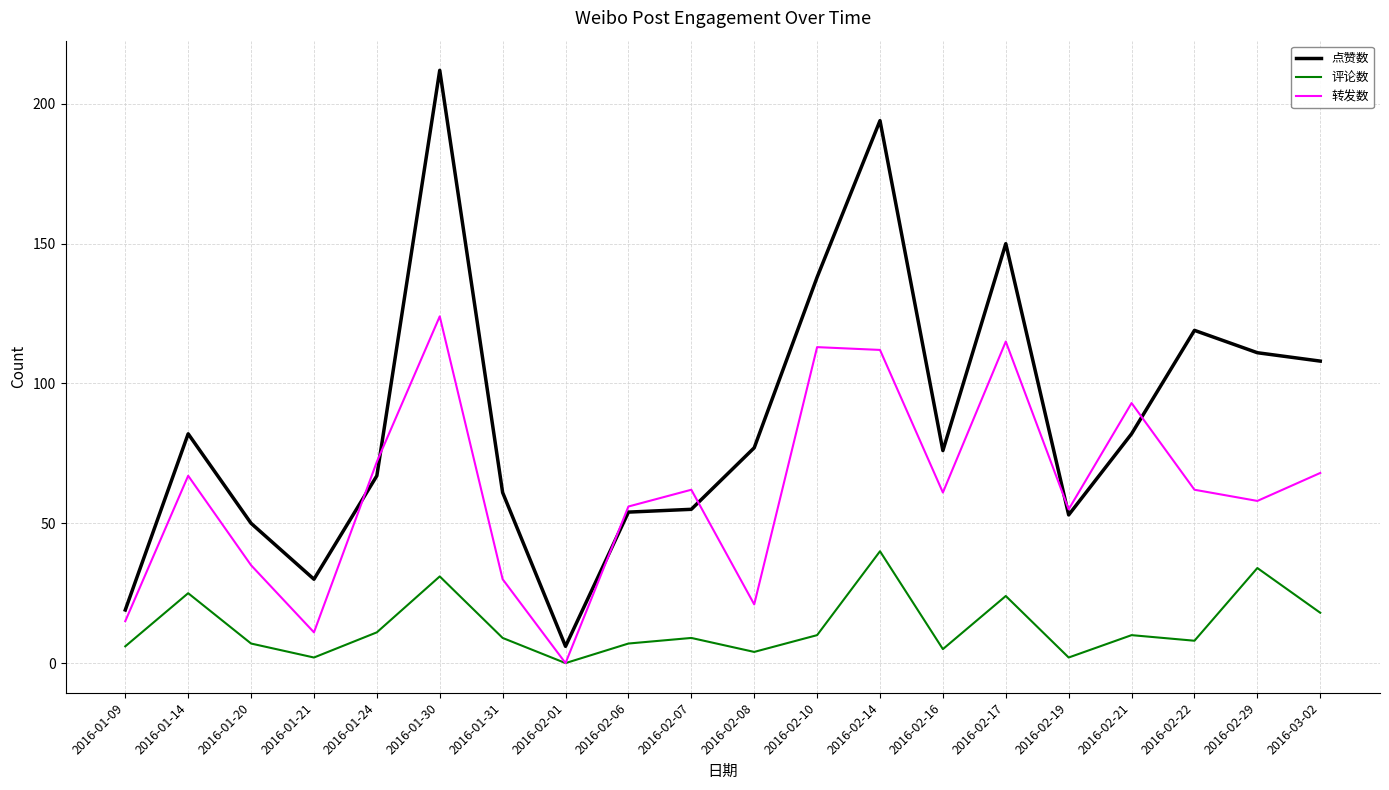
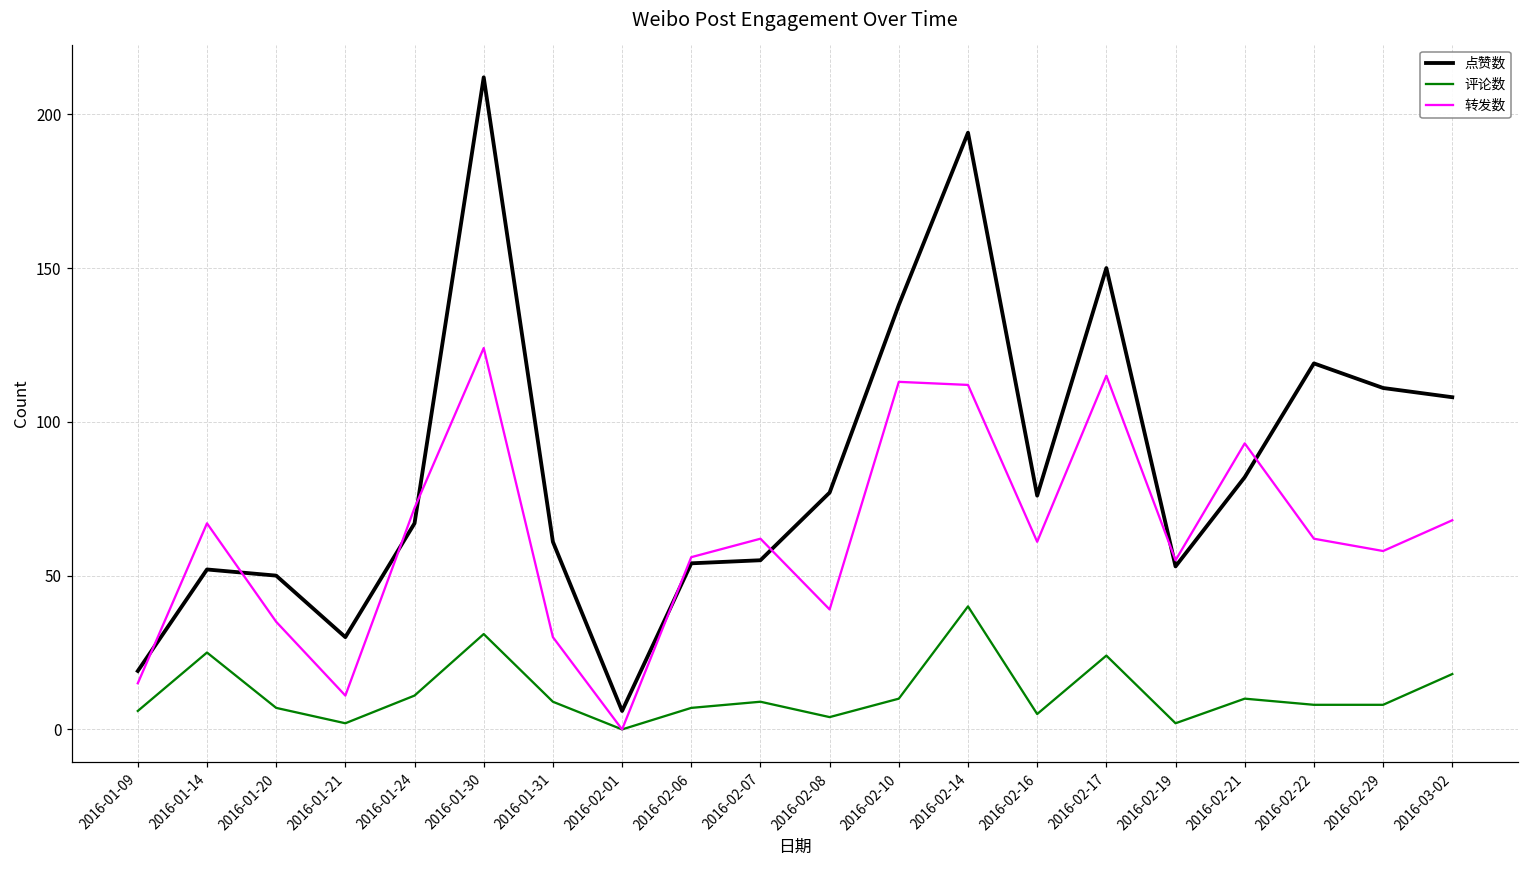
  {
    "点赞数": {
      "2016-01-09": 19,
-     "2016-01-14": 82,
+     "2016-01-14": 52,
      "2016-01-20": 50,
      "2016-01-21": 30,
      "2016-01-24": 67,
      "2016-01-30": 212,
      "2016-01-31": 61,
      "2016-02-01": 6,
      "2016-02-06": 54,
      "2016-02-07": 55,
      "2016-02-08": 77,
      "2016-02-10": 138,
      "2016-02-14": 194,
      "2016-02-16": 76,
      "2016-02-17": 150,
      "2016-02-19": 53,
      "2016-02-21": 82,
      "2016-02-22": 119,
      "2016-02-29": 111,
      "2016-03-02": 108
    },
    "评论数": {
      "2016-01-09": 6,
      "2016-01-14": 25,
      "2016-01-20": 7,
      "2016-01-21": 2,
      "2016-01-24": 11,
      "2016-01-30": 31,
      "2016-01-31": 9,
      "2016-02-06": 7,
      "2016-02-07": 9,
      "2016-02-08": 4,
      "2016-02-10": 10,
      "2016-02-14": 40,
      "2016-02-16": 5,
      "2016-02-17": 24,
      "2016-02-19": 2,
      "2016-02-21": 10,
      "2016-02-22": 8,
-     "2016-02-29": 34,
+     "2016-02-29": 8,
      "2016-03-02": 18
    },
    "转发数": {
      "2016-01-09": 15,
      "2016-01-14": 67,
      "2016-01-20": 35,
      "2016-01-21": 11,
      "2016-01-24": 72,
      "2016-01-30": 124,
      "2016-01-31": 30,
      "2016-02-06": 56,
      "2016-02-07": 62,
-     "2016-02-08": 21,
+     "2016-02-08": 39,
      "2016-02-10": 113,
      "2016-02-14": 112,
      "2016-02-16": 61,
      "2016-02-17": 115,
      "2016-02-19": 55,
      "2016-02-21": 93,
      "2016-02-22": 62,
      "2016-02-29": 58,
      "2016-03-02": 68
    }
  }
